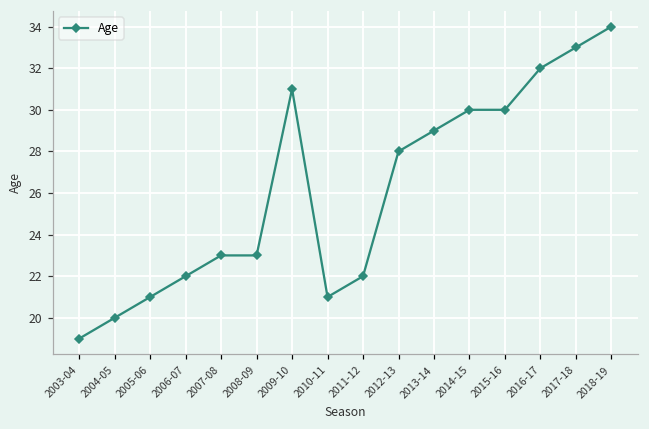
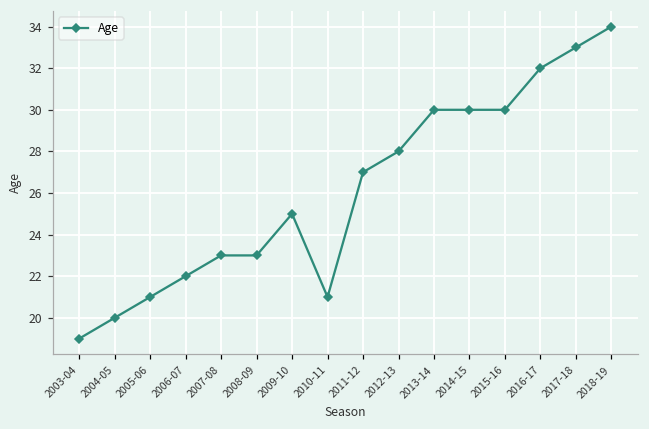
  {
    "2003-04": 19,
    "2004-05": 20,
    "2005-06": 21,
    "2006-07": 22,
    "2007-08": 23,
    "2008-09": 23,
-   "2009-10": 31,
+   "2009-10": 25,
    "2010-11": 21,
-   "2011-12": 22,
+   "2011-12": 27,
    "2012-13": 28,
-   "2013-14": 29,
+   "2013-14": 30,
    "2014-15": 30,
    "2015-16": 30,
    "2016-17": 32,
    "2017-18": 33,
    "2018-19": 34
  }
